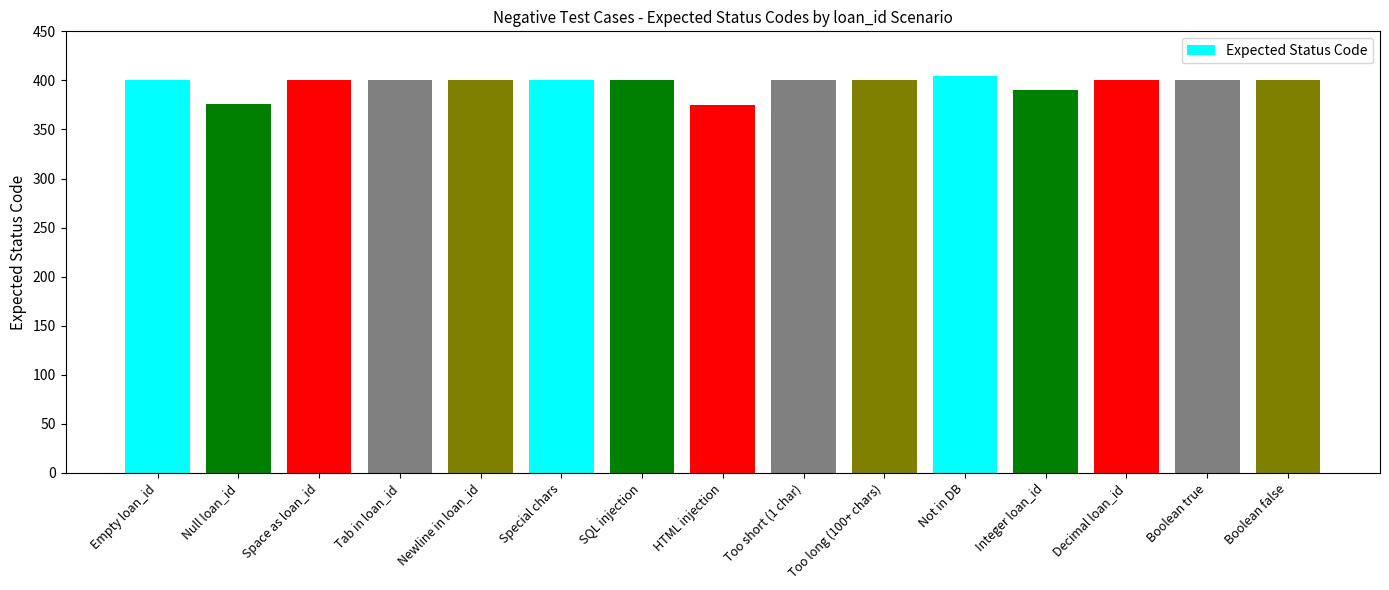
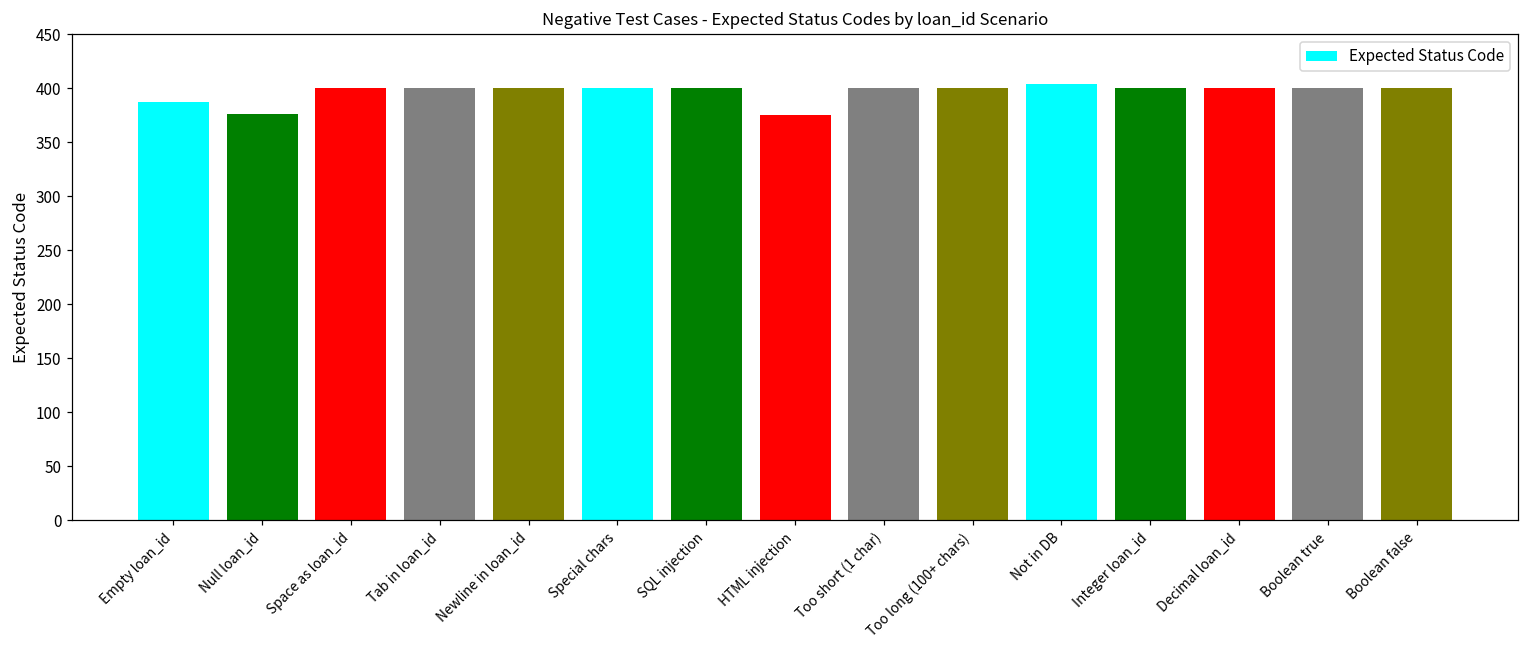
  {
-   "Empty loan_id": 400,
+   "Empty loan_id": 390,
    "Null loan_id": 380,
    "Space as loan_id": 400,
    "Tab in loan_id": 400,
    "Newline in loan_id": 400,
    "Special chars": 400,
    "SQL injection": 400,
    "HTML injection": 380,
    "Too short (1 char)": 400,
    "Too long (100+ chars)": 400,
    "Not in DB": 400,
-   "Integer loan_id": 390,
+   "Integer loan_id": 400,
    "Decimal loan_id": 400,
    "Boolean true": 400,
    "Boolean false": 400
  }
